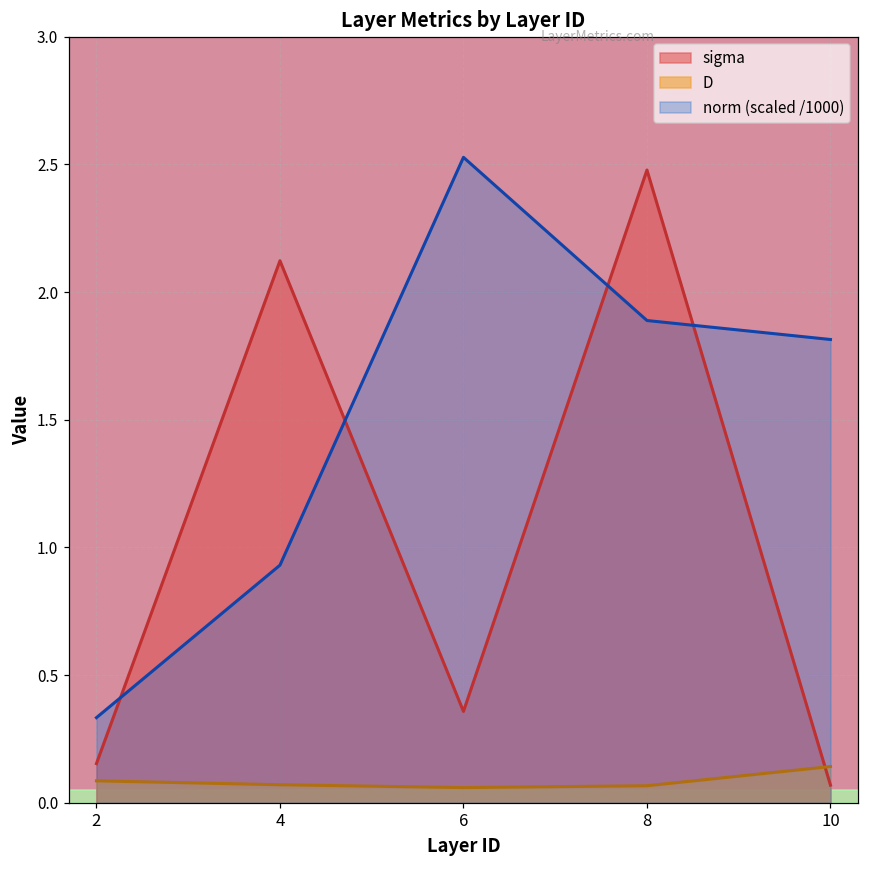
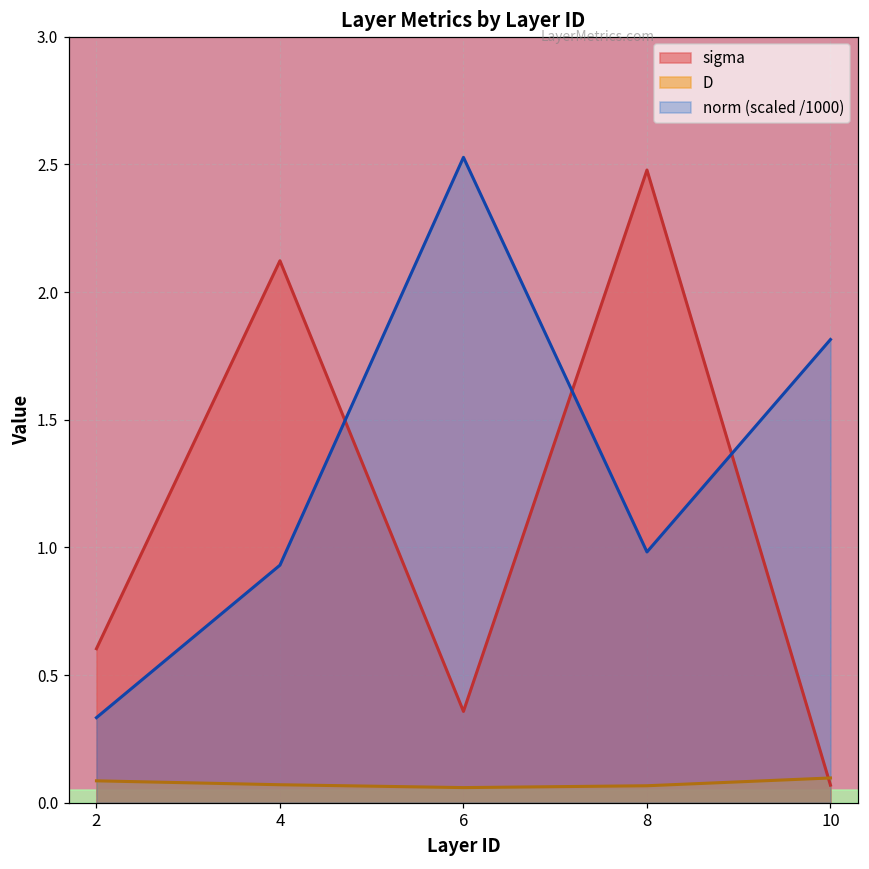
  {
    "sigma": {
-     "2": 0.15,
+     "2": 0.60,
      "4": 2.12,
      "6": 0.36,
      "8": 2.48,
      "10": 0.07
    },
    "D": {
      "2": 0.09,
      "4": 0.07,
      "6": 0.06,
      "8": 0.07,
-     "10": 0.14
+     "10": 0.10
    },
    "norm (scaled /1000)": {
      "2": 0.33,
      "4": 0.93,
      "6": 2.53,
-     "8": 1.89,
+     "8": 0.98,
      "10": 1.81
    }
  }
